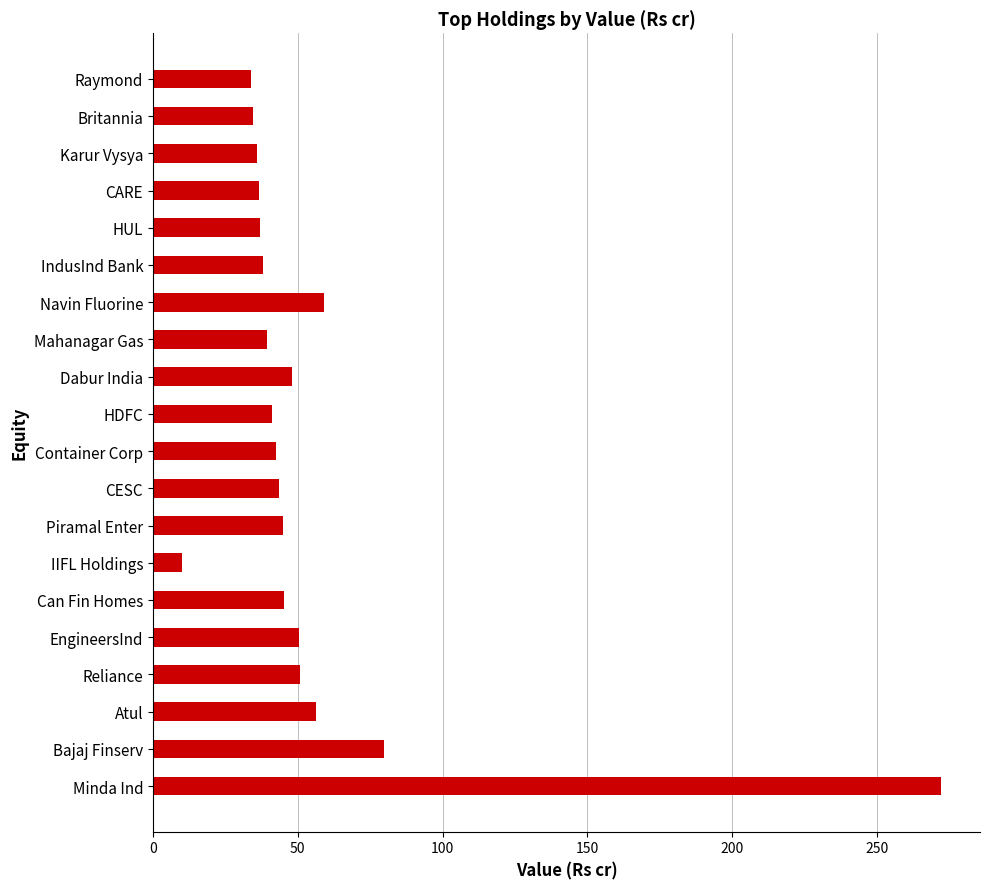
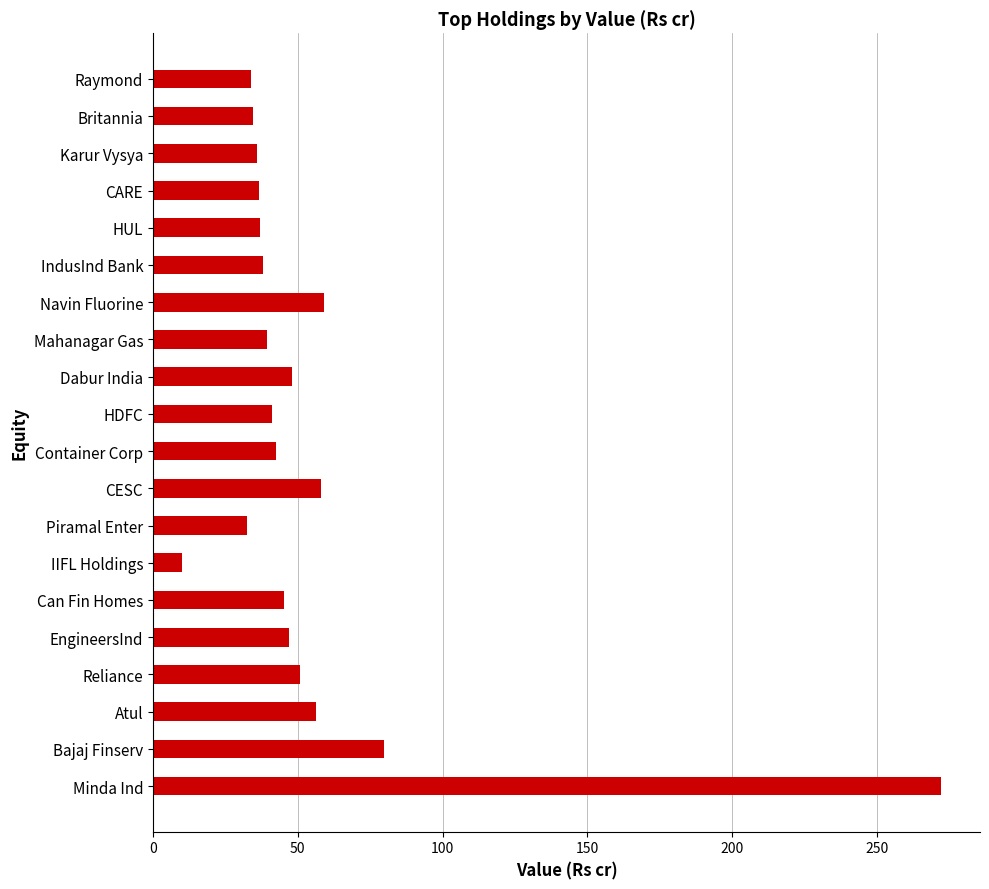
  {
    "Raymond": 34,
    "Britannia": 35,
    "Karur Vysya": 36,
    "CARE": 37,
    "HUL": 37,
    "IndusInd Bank": 38,
    "Navin Fluorine": 59,
    "Mahanagar Gas": 39,
    "Dabur India": 48,
    "HDFC": 41,
    "Container Corp": 42,
-   "CESC": 43,
-   "Piramal Enter": 45,
+   "CESC": 58,
+   "Piramal Enter": 33,
    "IIFL Holdings": 10,
    "Can Fin Homes": 45,
-   "EngineersInd": 50,
+   "EngineersInd": 47,
    "Reliance": 51,
    "Atul": 56,
    "Bajaj Finserv": 80,
    "Minda Ind": 272
  }
